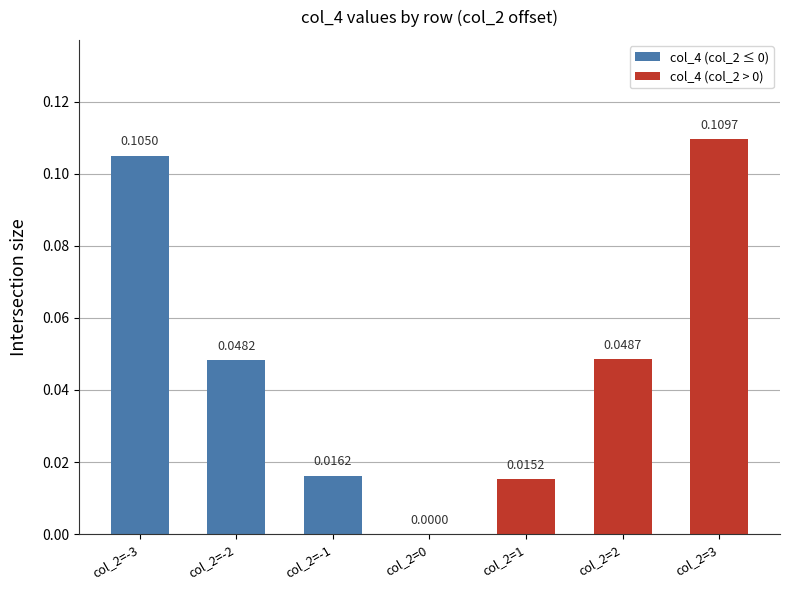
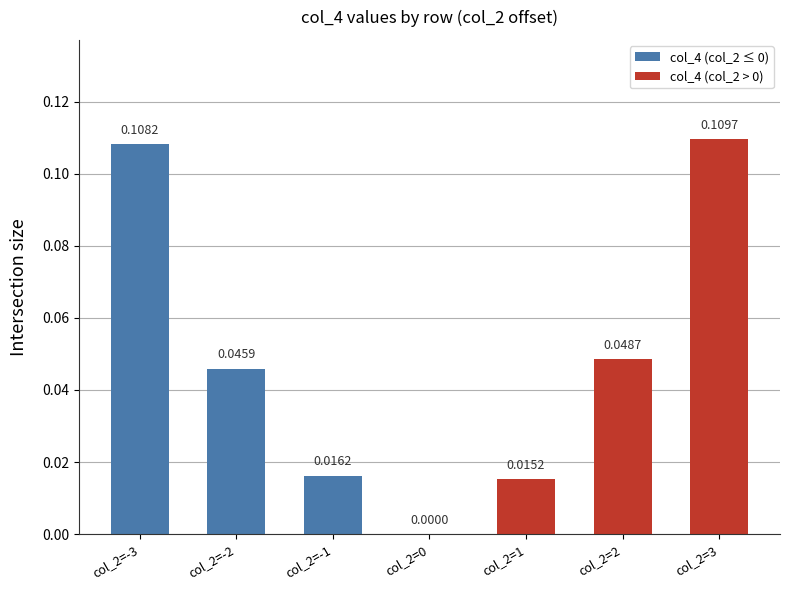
  {
-   "col_2=-3": 0.1050,
-   "col_2=-2": 0.0482,
+   "col_2=-3": 0.1082,
+   "col_2=-2": 0.0459,
    "col_2=-1": 0.0162,
    "col_2=0": 0.0000,
    "col_2=1": 0.0152,
    "col_2=2": 0.0487,
    "col_2=3": 0.1097
  }
